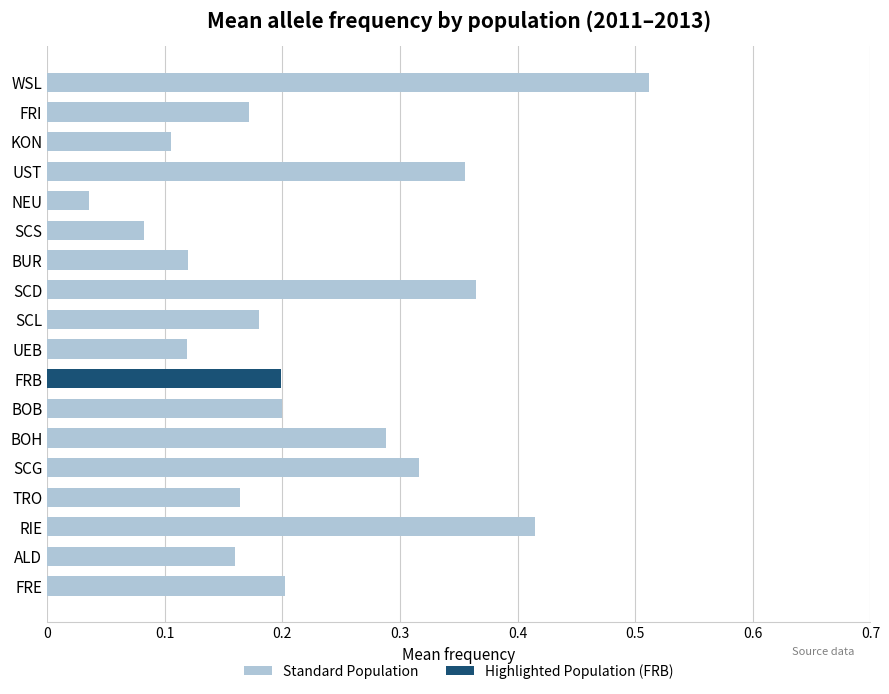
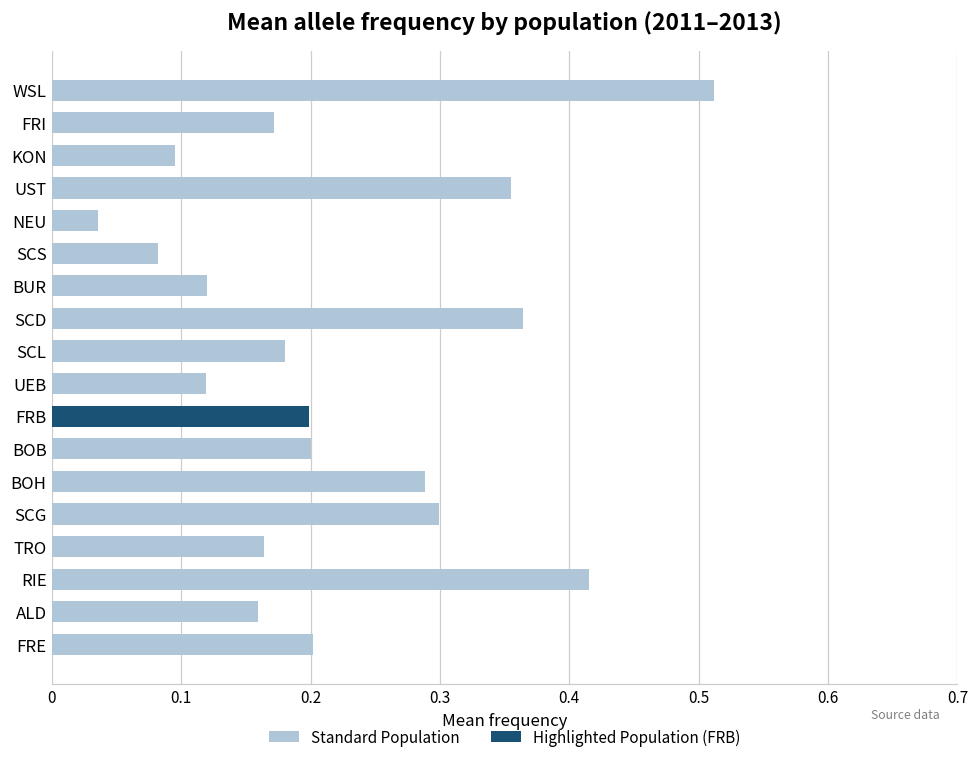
  {
    "WSL": 0.512,
    "FRI": 0.172,
-   "KON": 0.105,
+   "KON": 0.095,
    "UST": 0.355,
    "NEU": 0.036,
    "SCS": 0.082,
    "BUR": 0.120,
    "SCD": 0.364,
    "SCL": 0.180,
    "UEB": 0.119,
    "FRB": 0.199,
    "BOB": 0.200,
    "BOH": 0.288,
-   "SCG": 0.316,
+   "SCG": 0.300,
    "TRO": 0.164,
    "RIE": 0.415,
    "ALD": 0.159,
    "FRE": 0.202
  }
